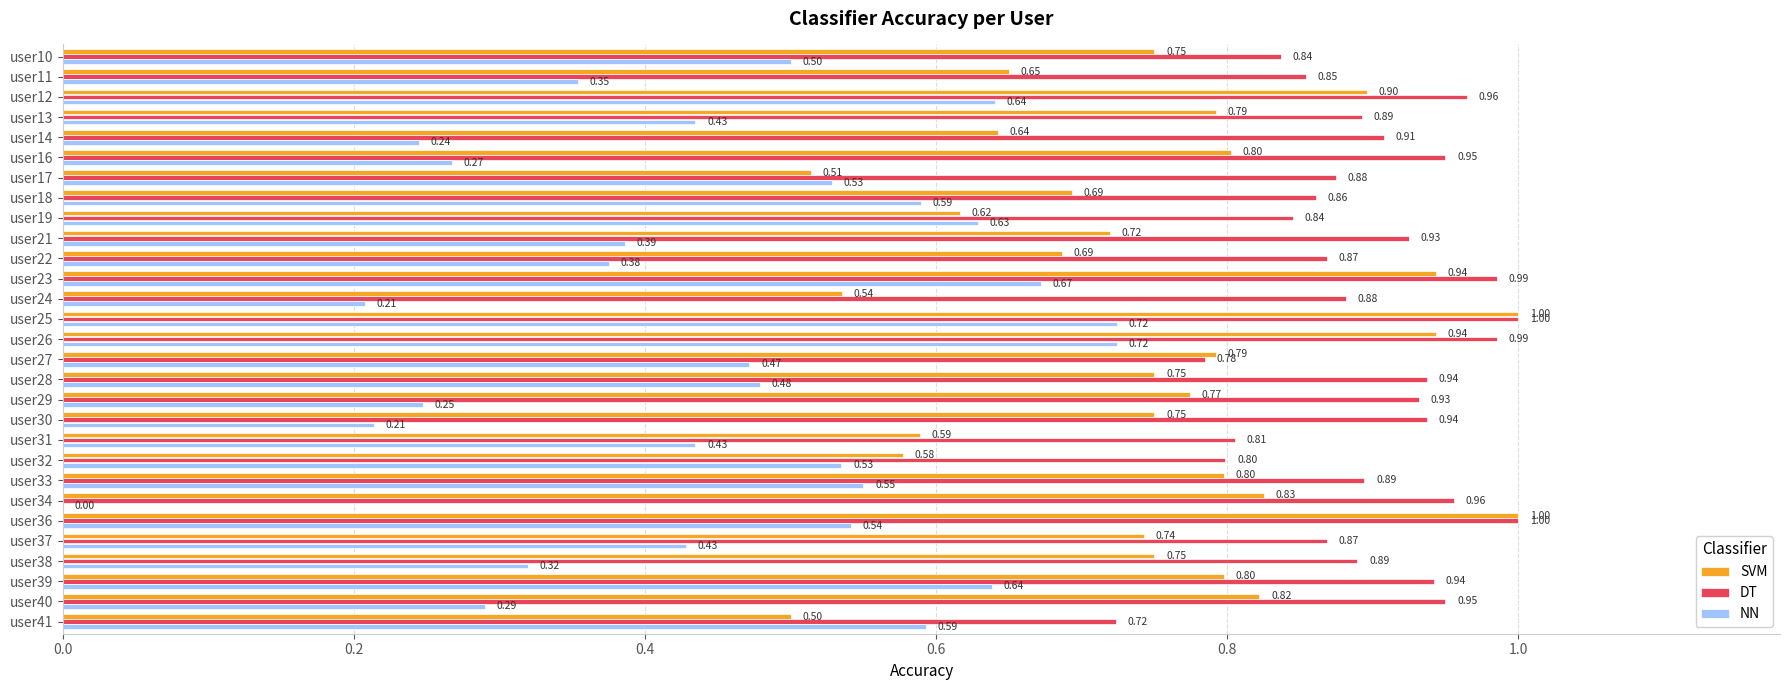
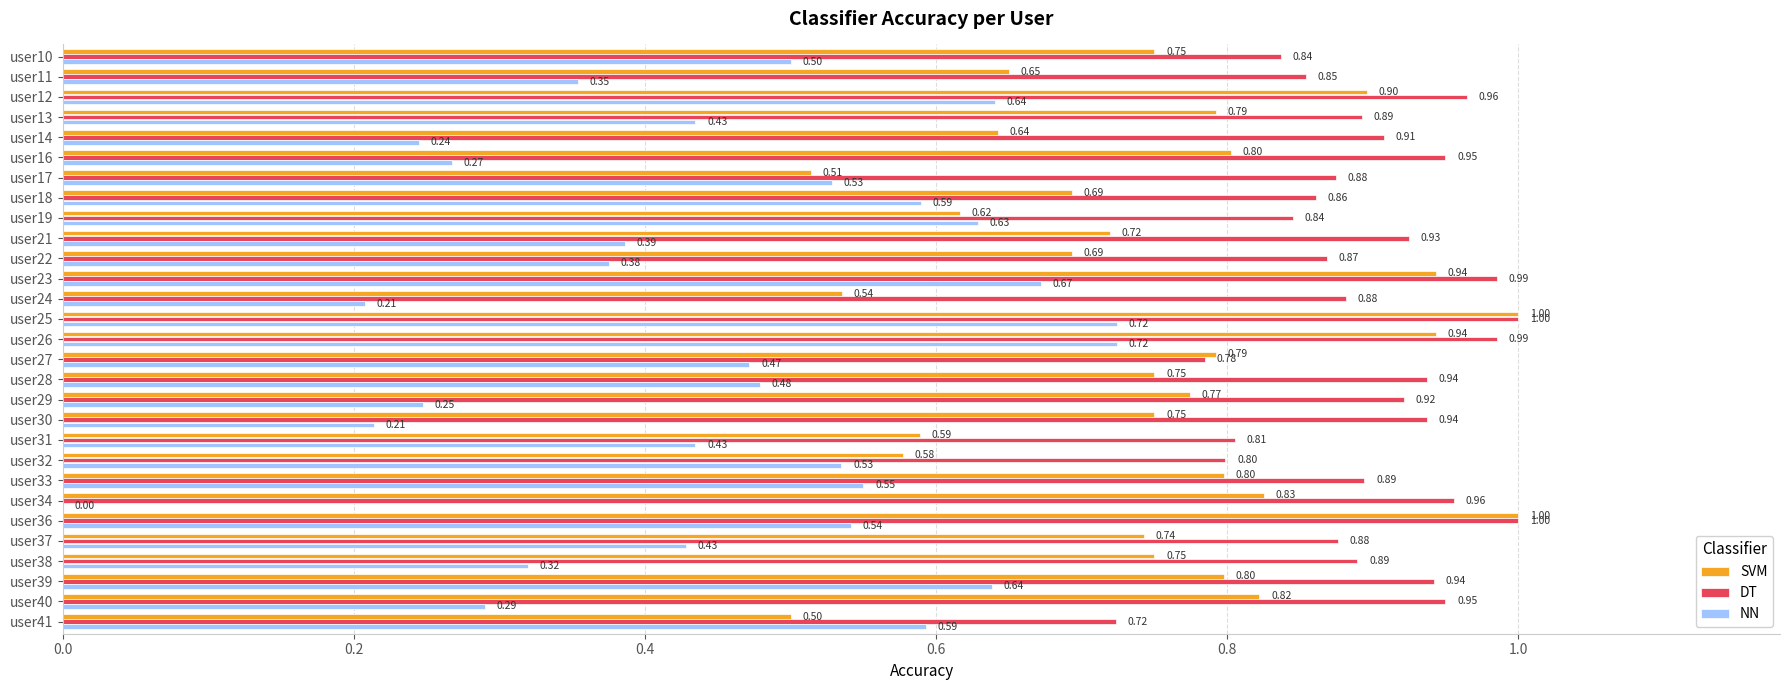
  {
    "SVM": {
-     "user22": 0.686
+     "user22": 0.693
    },
    "DT": {
      "user10": 0.84,
      "user11": 0.85,
      "user12": 0.96,
      "user13": 0.89,
      "user14": 0.91,
      "user16": 0.95,
      "user17": 0.88,
      "user18": 0.86,
      "user19": 0.84,
      "user21": 0.93,
      "user22": 0.87,
      "user23": 0.99,
      "user24": 0.88,
      "user26": 0.99,
      "user28": 0.94,
-     "user29": 0.93,
+     "user29": 0.92,
      "user30": 0.94,
      "user31": 0.81,
      "user32": 0.80,
      "user33": 0.89,
      "user34": 0.96,
-     "user37": 0.87,
+     "user37": 0.88,
      "user38": 0.89,
      "user39": 0.94,
      "user40": 0.95,
      "user41": 0.72
    },
    "NN": {
      "user10": 0.50,
      "user11": 0.35,
      "user12": 0.64,
      "user13": 0.43,
      "user14": 0.24,
      "user16": 0.27,
      "user17": 0.53,
      "user18": 0.59,
      "user19": 0.63,
      "user21": 0.39,
      "user22": 0.38,
      "user23": 0.67,
      "user24": 0.21,
      "user25": 0.72,
      "user26": 0.72,
      "user27": 0.47,
      "user28": 0.48,
      "user29": 0.25,
      "user30": 0.21,
      "user31": 0.43,
      "user32": 0.53,
      "user33": 0.55,
      "user34": 0.00,
      "user36": 0.54,
      "user37": 0.43,
      "user38": 0.32,
      "user39": 0.64,
      "user40": 0.29,
      "user41": 0.59
    }
  }
